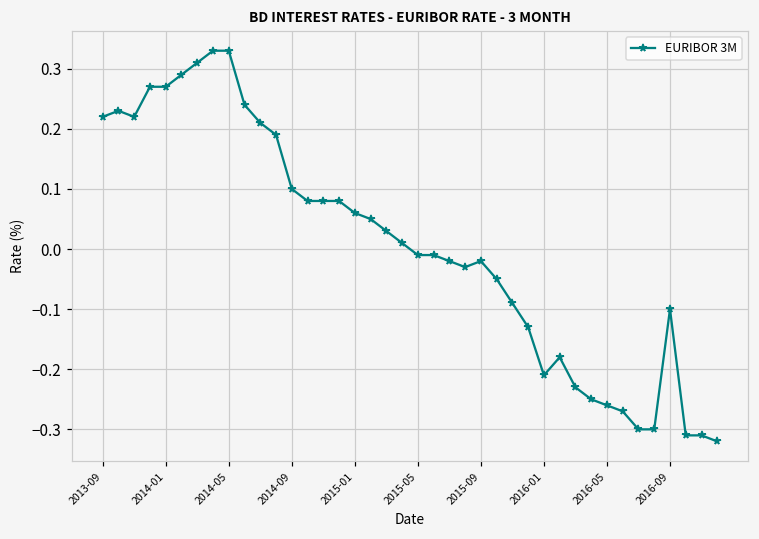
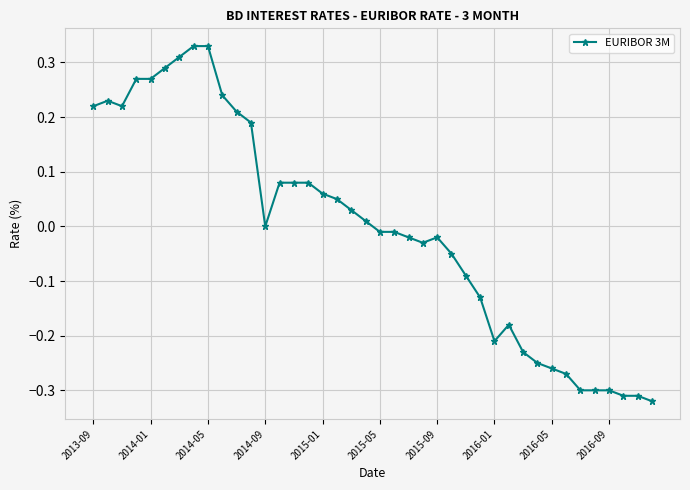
  {
    "2013-09": 0.22,
    "2014-01": 0.27,
    "2014-05": 0.33,
-   "2014-09": 0.1,
+   "2014-09": 0.0,
    "2015-01": 0.06,
    "2015-05": -0.01,
    "2015-09": -0.02,
    "2016-01": -0.21,
    "2016-05": -0.26,
-   "2016-09": -0.1
+   "2016-09": -0.3
  }
